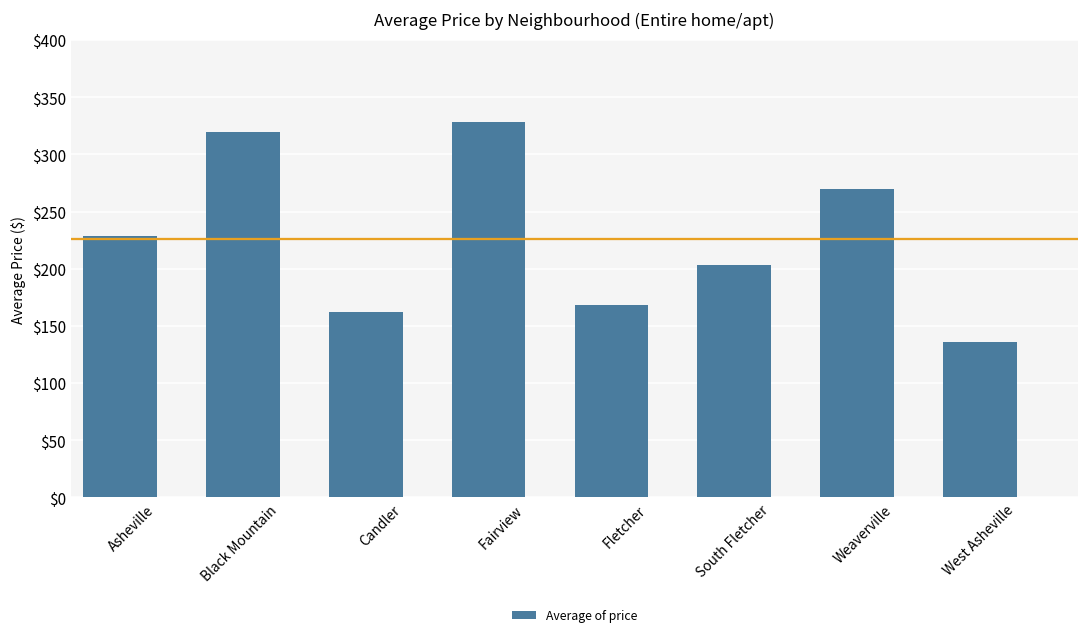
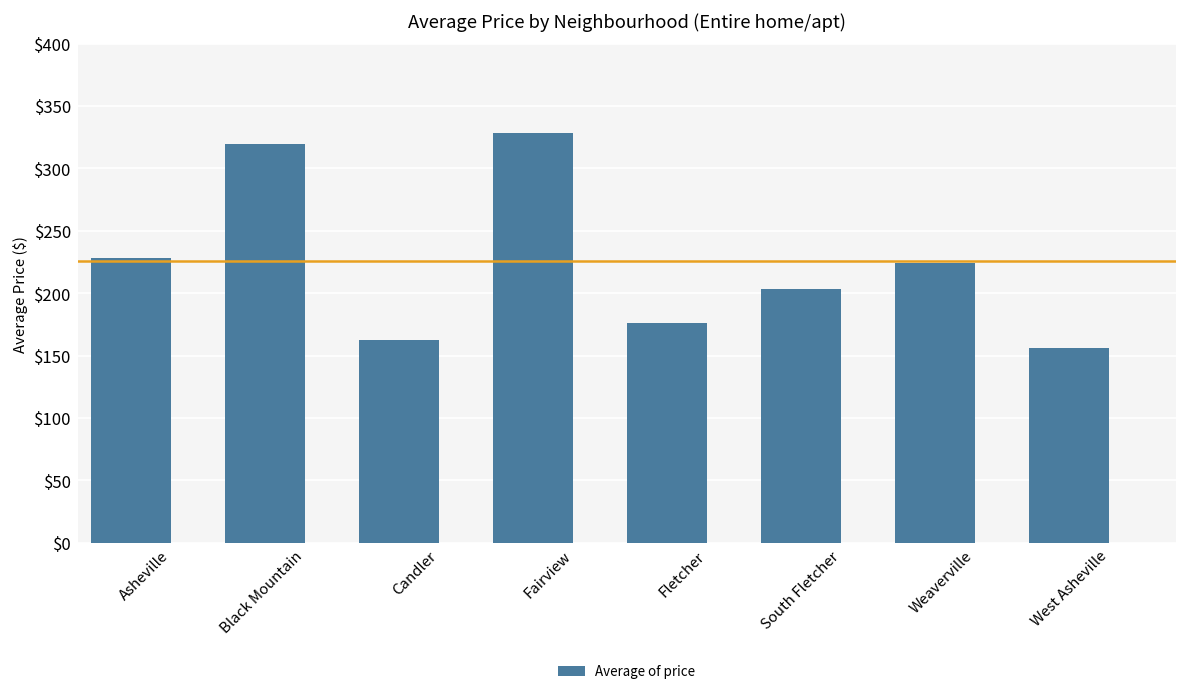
  {
    "Asheville": "$228",
    "Black Mountain": "$319",
    "Candler": "$162",
    "Fairview": "$328",
-   "Fletcher": "$168",
+   "Fletcher": "$176",
    "South Fletcher": "$203",
-   "Weaverville": "$270",
-   "West Asheville": "$136"
+   "Weaverville": "$224",
+   "West Asheville": "$156"
  }
